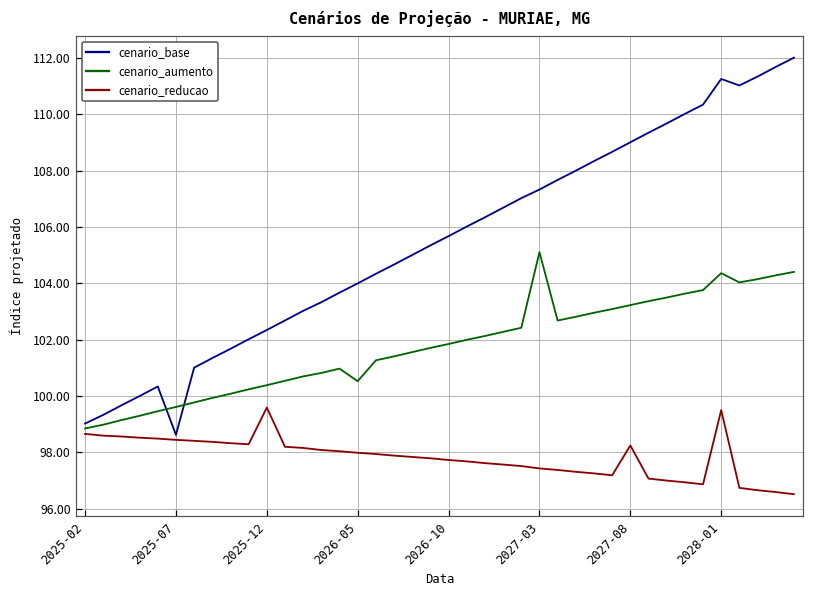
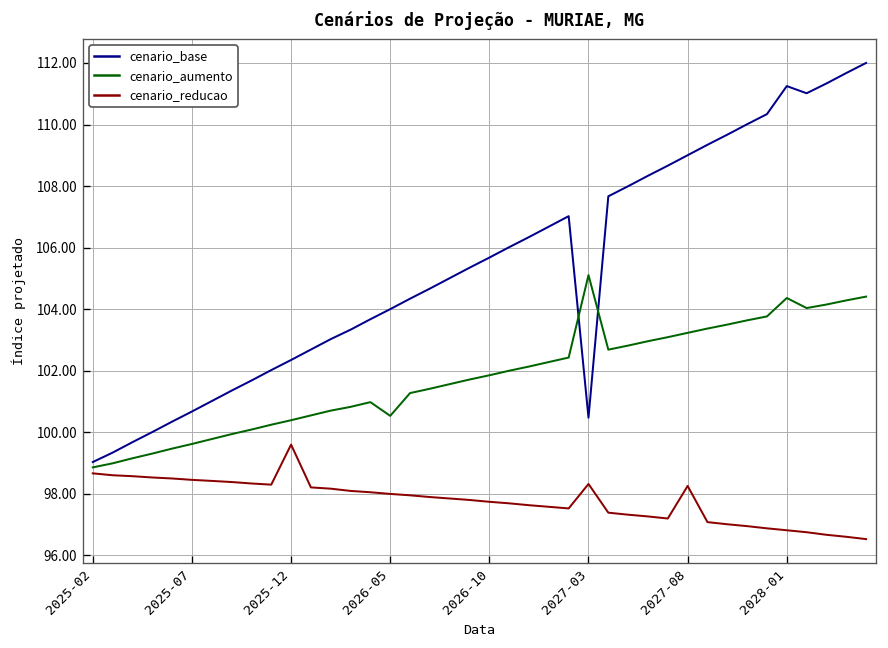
  {
    "cenario_base": {
      "2025-02": 99.0,
-     "2025-07": 98.6,
+     "2025-07": 100.7,
      "2025-12": 102.3,
      "2026-05": 104.0,
      "2026-10": 105.7,
-     "2027-03": 107.3,
+     "2027-03": 100.5,
      "2027-08": 109.0,
      "2028-01": 111.2
    },
    "cenario_aumento": {
      "2025-02": 98.9,
      "2025-07": 99.6,
      "2025-12": 100.4,
      "2026-05": 100.5,
      "2026-10": 101.8,
      "2027-03": 105.1,
      "2027-08": 103.2,
      "2028-01": 104.4
    },
    "cenario_reducao": {
      "2025-02": 98.7,
      "2025-07": 98.4,
      "2025-12": 99.6,
      "2026-05": 98.0,
      "2026-10": 97.7,
-     "2027-03": 97.4,
+     "2027-03": 98.3,
      "2027-08": 98.2,
-     "2028-01": 99.5
+     "2028-01": 96.8
    }
  }
